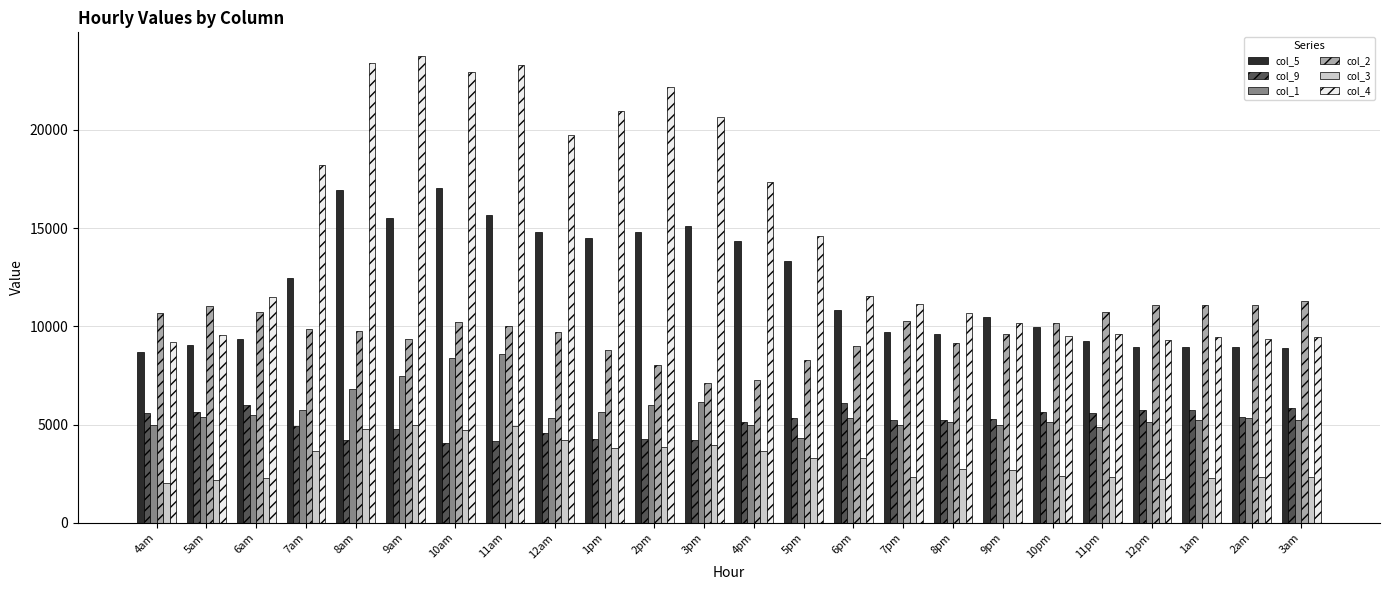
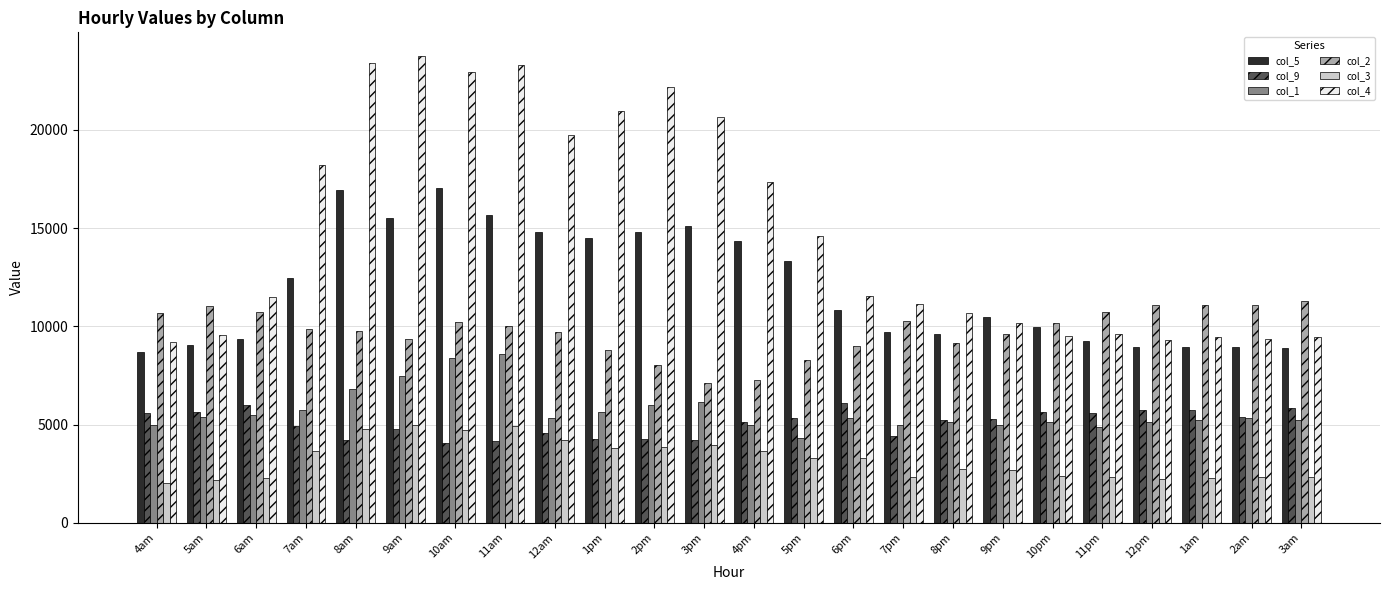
  {
    "col_5": {
      "4am": 8700,
      "5am": 9100,
      "6am": 9400,
      "7am": 12500,
      "8am": 17000,
      "9am": 15500,
      "10am": 17100,
      "11am": 15700,
      "12am": 14800,
      "1pm": 14500,
      "2pm": 14800,
      "3pm": 15100,
      "4pm": 14400,
      "5pm": 13300,
      "6pm": 10800,
      "7pm": 9700,
      "8pm": 9600,
      "9pm": 10500,
      "10pm": 10000,
      "11pm": 9200,
      "12pm": 9000,
      "1am": 8900,
      "2am": 8900,
      "3am": 8900
    },
    "col_9": {
      "4am": 5600,
      "5am": 5600,
      "6am": 6000,
      "7am": 4900,
      "8am": 4200,
      "9am": 4800,
      "10am": 4100,
      "11am": 4100,
      "12am": 4600,
      "1pm": 4300,
      "2pm": 4300,
      "3pm": 4200,
      "4pm": 5100,
      "5pm": 5400,
      "6pm": 6100,
-     "7pm": 5300,
+     "7pm": 4400,
      "8pm": 5200,
      "9pm": 5300,
      "10pm": 5700,
      "11pm": 5600,
      "12pm": 5700,
      "1am": 5800,
      "2am": 5400,
      "3am": 5900
    }
  }
